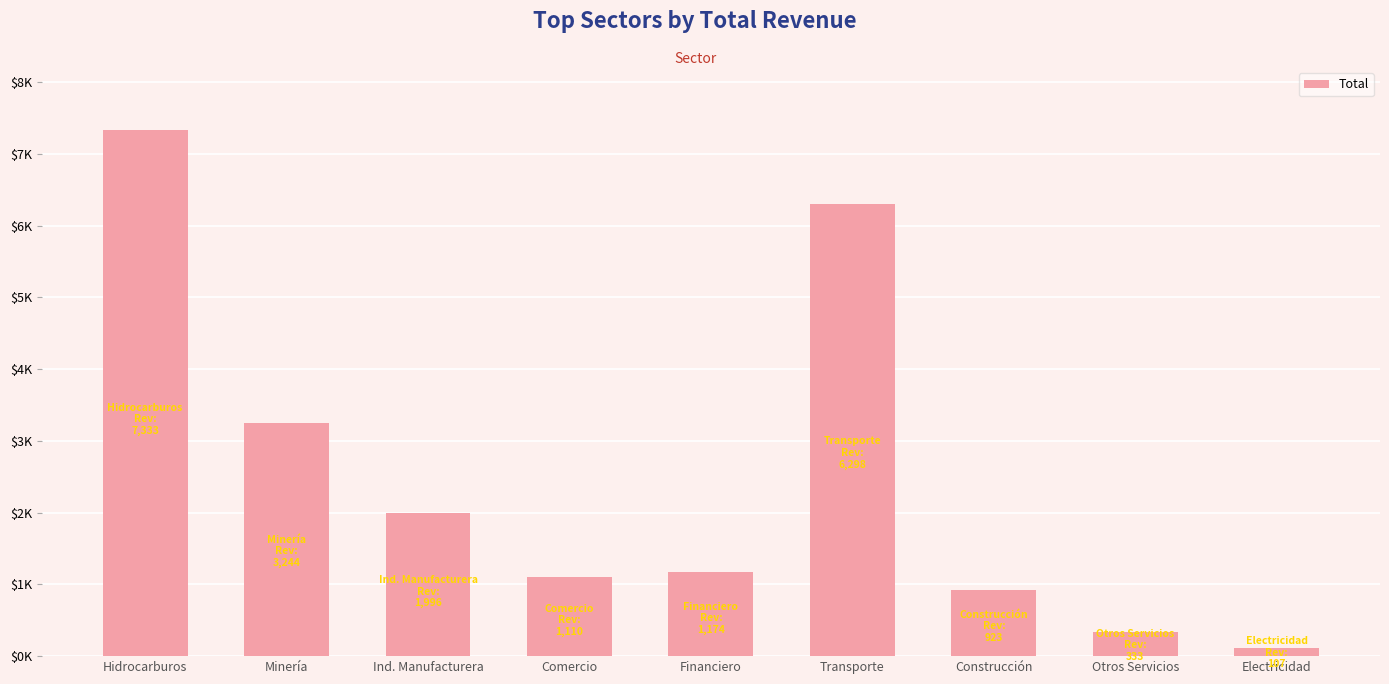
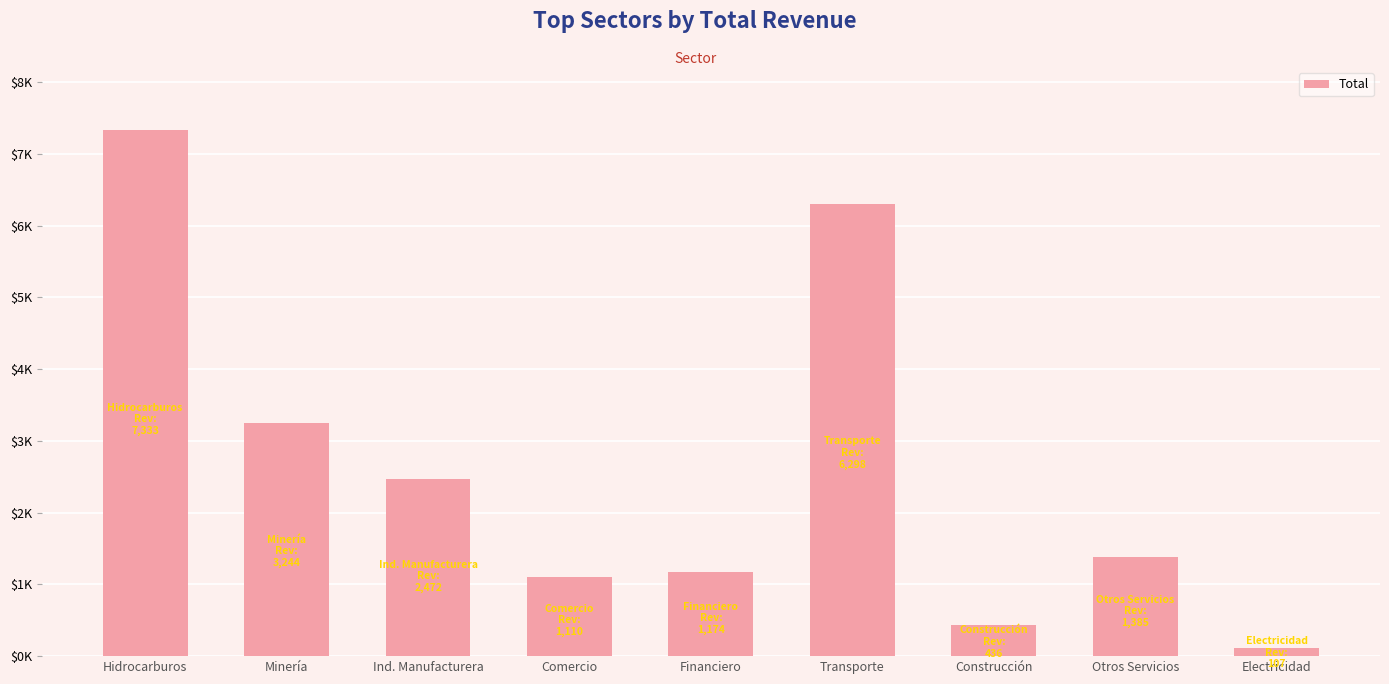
  {
    "Hidrocarburos": "7,333",
    "Minería": "3,244",
-   "Ind. Manufacturera": "1,996",
+   "Ind. Manufacturera": "2,472",
    "Comercio": "1,110",
    "Financiero": "1,174",
    "Transporte": "6,298",
-   "Construcción": "923",
-   "Otros Servicios": "333",
+   "Construcción": "436",
+   "Otros Servicios": "1,385",
    "Electricidad": "107"
  }
